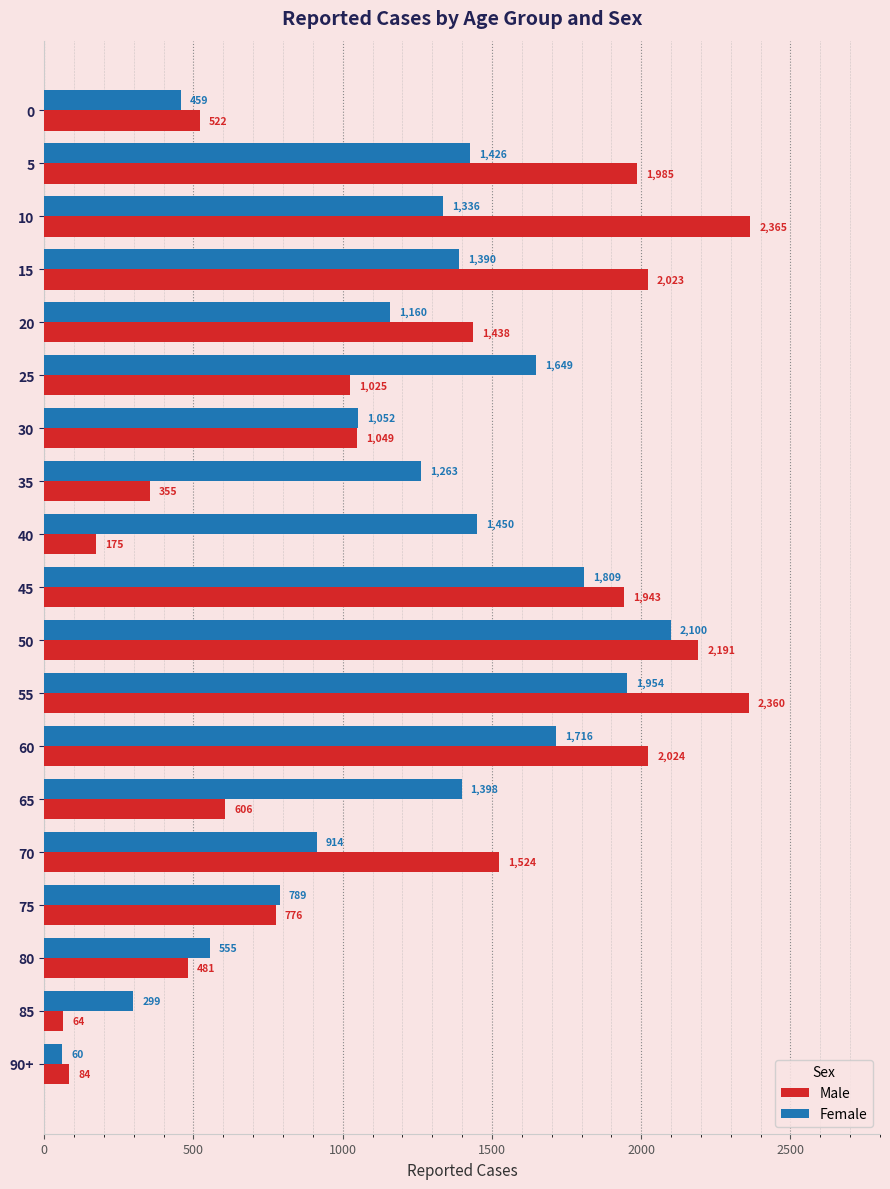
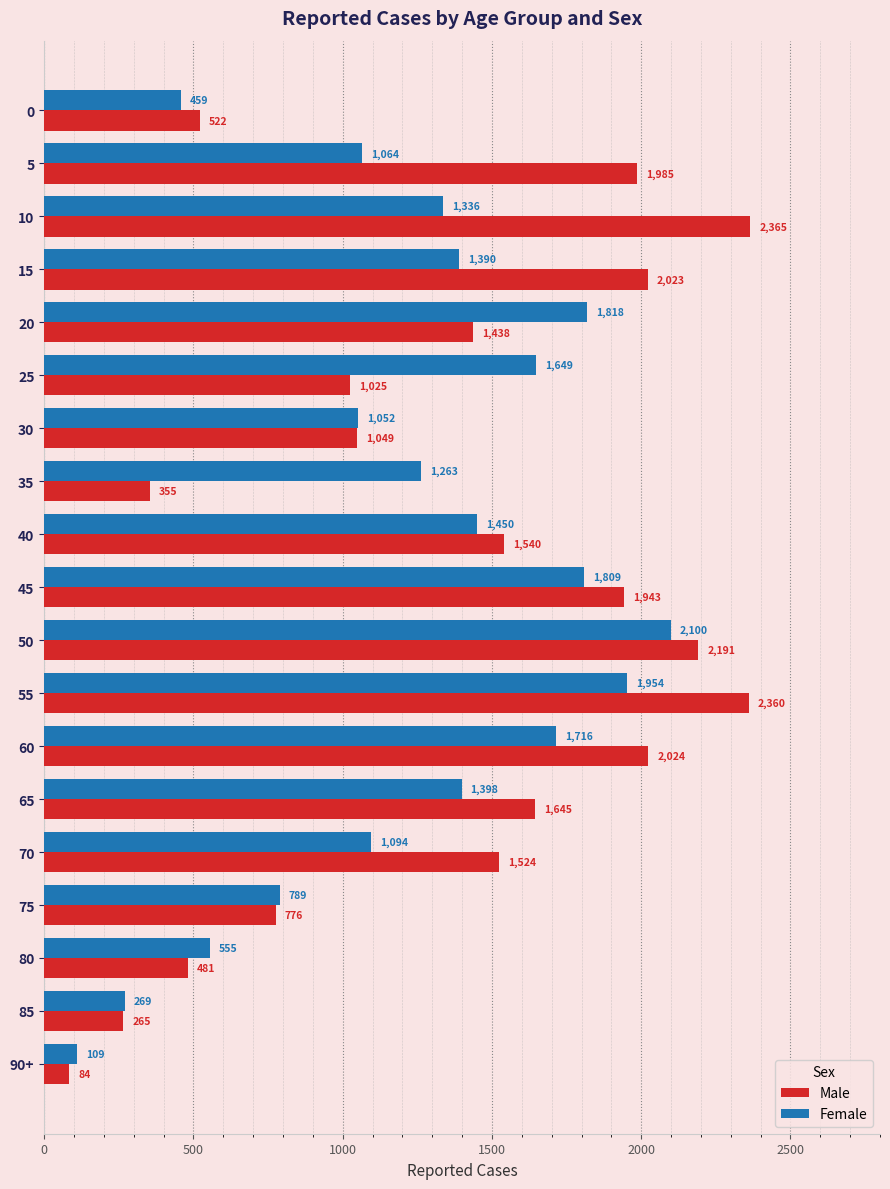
  {
    "Male": {
      "0": "522",
      "5": "1,985",
      "10": "2,365",
      "15": "2,023",
      "20": "1,438",
      "25": "1,025",
      "30": "1,049",
      "35": "355",
-     "40": "175",
+     "40": "1,540",
      "45": "1,943",
      "50": "2,191",
      "55": "2,360",
      "60": "2,024",
-     "65": "606",
+     "65": "1,645",
      "70": "1,524",
      "75": "776",
      "80": "481",
-     "85": "64",
+     "85": "265",
      "90+": "84"
    },
    "Female": {
      "0": "459",
-     "5": "1,426",
+     "5": "1,064",
      "10": "1,336",
      "15": "1,390",
-     "20": "1,160",
+     "20": "1,818",
      "25": "1,649",
      "30": "1,052",
      "35": "1,263",
      "40": "1,450",
      "45": "1,809",
      "50": "2,100",
      "55": "1,954",
      "60": "1,716",
      "65": "1,398",
-     "70": "914",
+     "70": "1,094",
      "75": "789",
      "80": "555",
-     "85": "299",
-     "90+": "60"
+     "85": "269",
+     "90+": "109"
    }
  }
